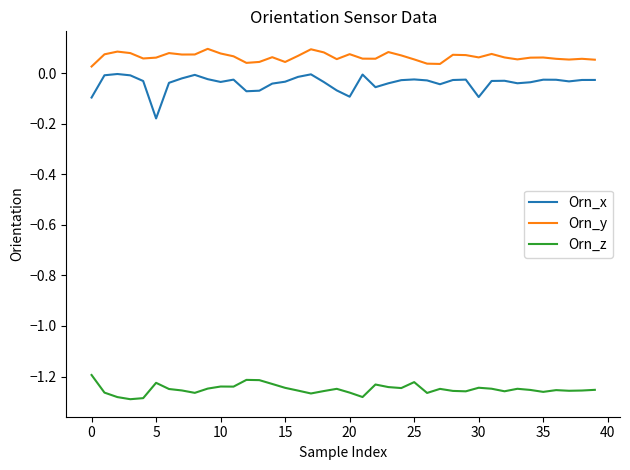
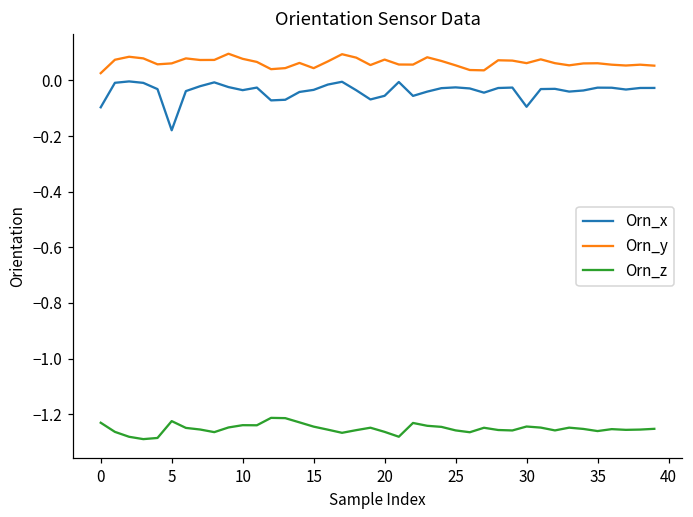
  {
    "Orn_x": {
      "0": -0.10,
      "5": -0.18,
      "10": -0.03,
      "15": -0.03,
-     "20": -0.09,
+     "20": -0.06,
      "25": -0.02,
      "30": -0.09,
      "35": -0.03
    },
    "Orn_y": {
      "0": 0.03,
      "5": 0.06,
      "10": 0.08,
      "15": 0.04,
      "20": 0.08,
      "25": 0.05,
      "30": 0.06,
      "35": 0.06
    },
    "Orn_z": {
-     "0": -1.19,
+     "0": -1.23,
      "5": -1.22,
      "10": -1.24,
      "15": -1.24,
      "20": -1.26,
-     "25": -1.22,
+     "25": -1.26,
      "30": -1.24,
      "35": -1.26
    }
  }
